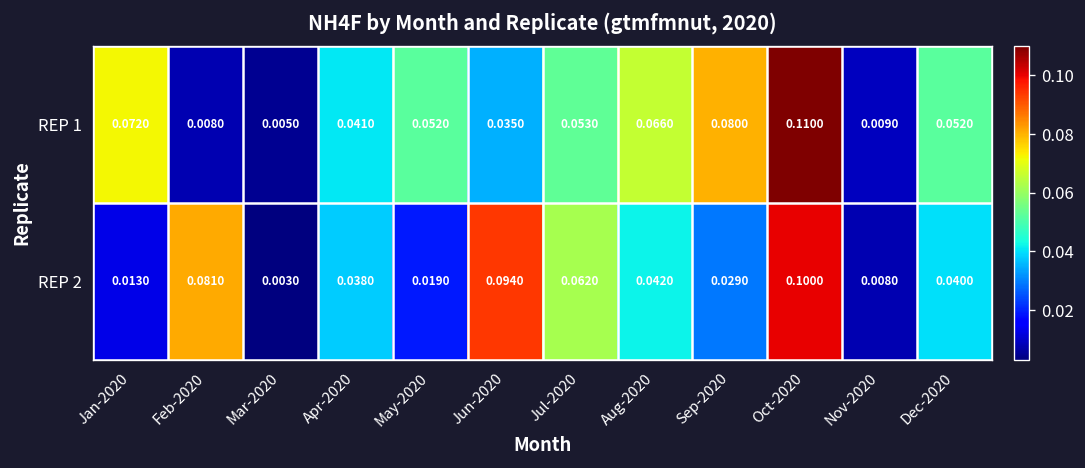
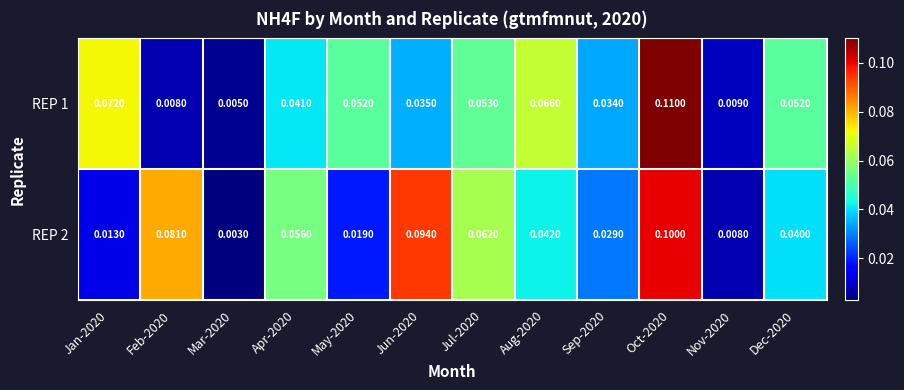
  {
    "REP 1": {
      "Jan-2020": 0.0720,
      "Feb-2020": 0.0080,
      "Mar-2020": 0.0050,
      "Apr-2020": 0.0410,
      "May-2020": 0.0520,
      "Jun-2020": 0.0350,
      "Jul-2020": 0.0530,
      "Aug-2020": 0.0660,
-     "Sep-2020": 0.0800,
+     "Sep-2020": 0.0340,
      "Oct-2020": 0.1100,
      "Nov-2020": 0.0090,
      "Dec-2020": 0.0520
    },
    "REP 2": {
      "Jan-2020": 0.0130,
      "Feb-2020": 0.0810,
      "Mar-2020": 0.0030,
-     "Apr-2020": 0.0380,
+     "Apr-2020": 0.0560,
      "May-2020": 0.0190,
      "Jun-2020": 0.0940,
      "Jul-2020": 0.0620,
      "Aug-2020": 0.0420,
      "Sep-2020": 0.0290,
      "Oct-2020": 0.1000,
      "Nov-2020": 0.0080,
      "Dec-2020": 0.0400
    }
  }
